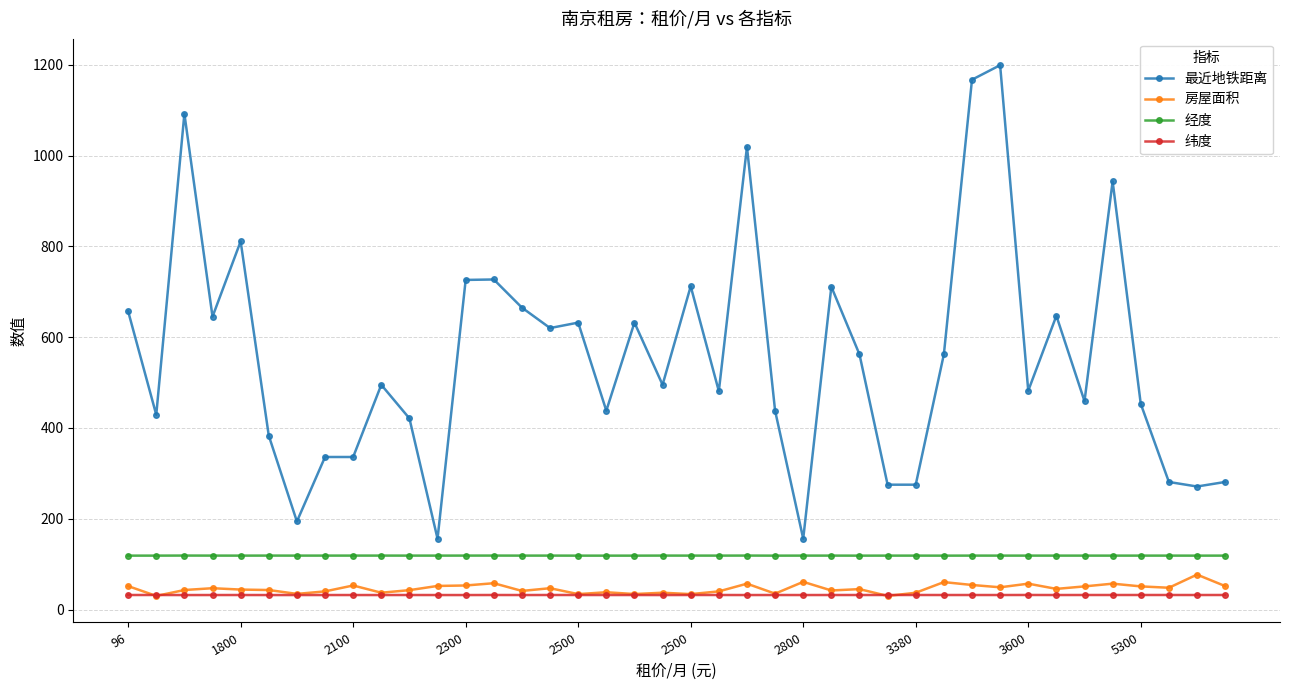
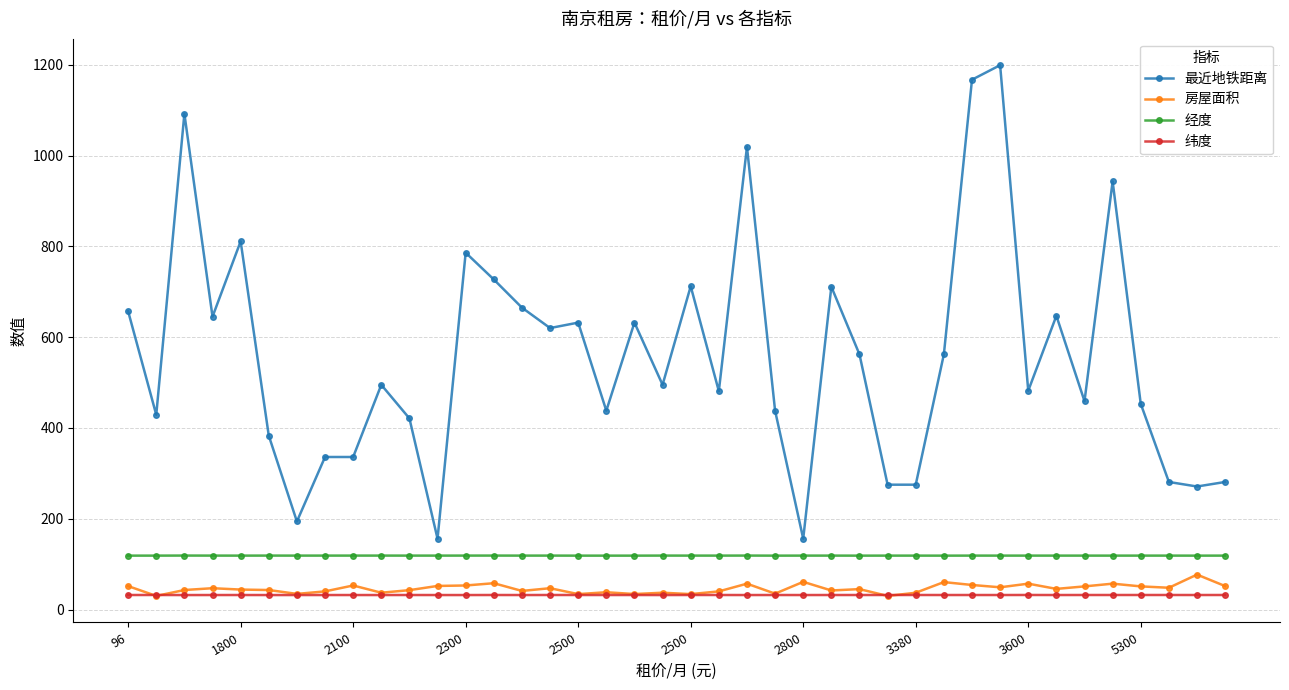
  {
    "最近地铁距离": {
      "96": 660,
      "1800": 810,
      "2100": 340,
-     "2300": 730,
+     "2300": 790,
      "2800": 160,
      "3380": 280,
      "3600": 480,
      "5300": 450
    },
    "房屋面积": {
      "96": 50,
      "1800": 40,
      "2100": 50,
      "2300": 50,
      "2800": 60,
      "3600": 60,
      "5300": 50
    },
    "经度": {
      "96": 120,
      "1800": 120,
      "2100": 120,
      "2300": 120,
      "2800": 120,
      "3380": 120,
      "3600": 120,
      "5300": 120
    },
    "纬度": {
      "96": 30,
      "1800": 30,
      "2100": 30,
      "2300": 30,
      "2800": 30,
      "3600": 30,
      "5300": 30
    }
  }
